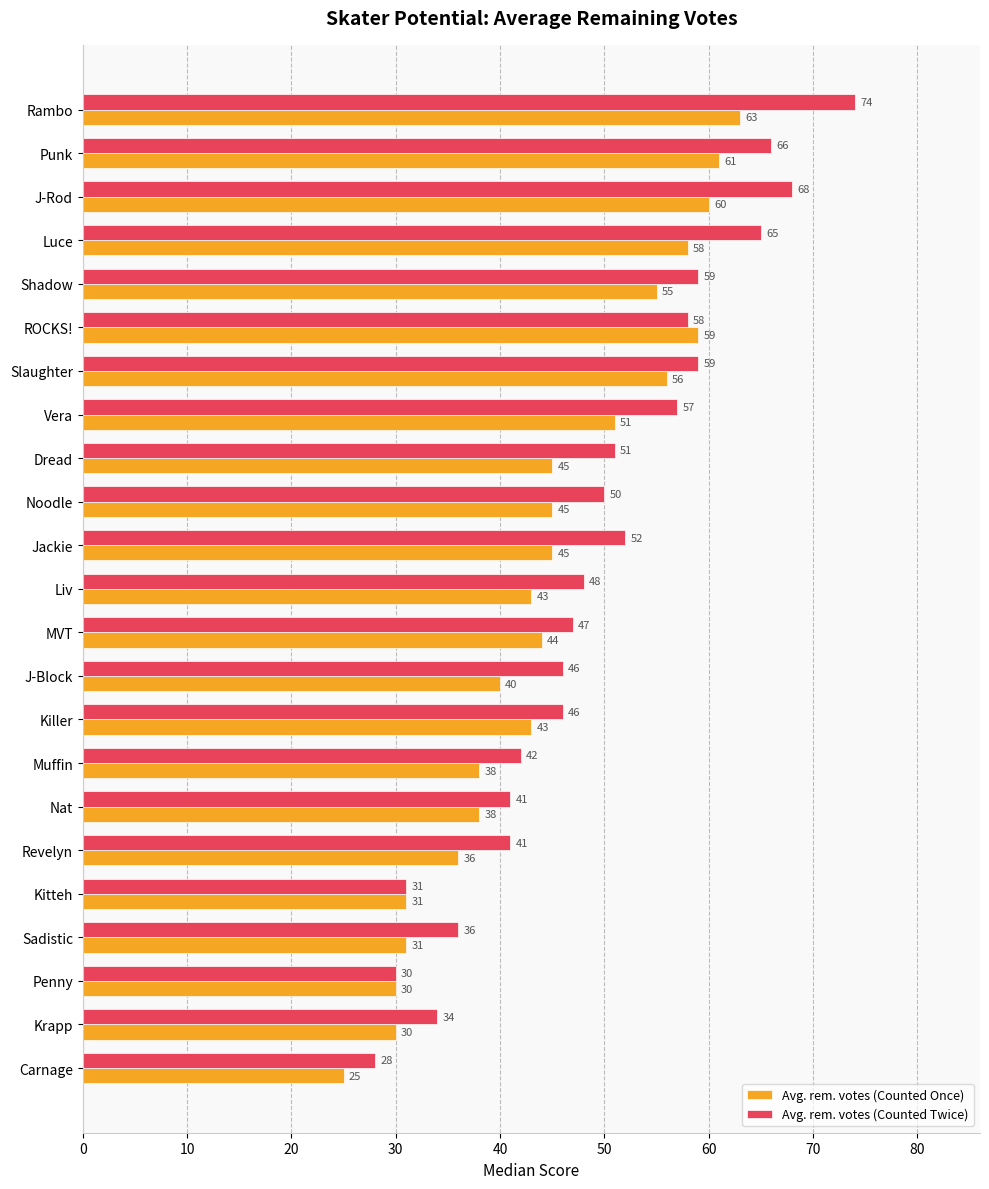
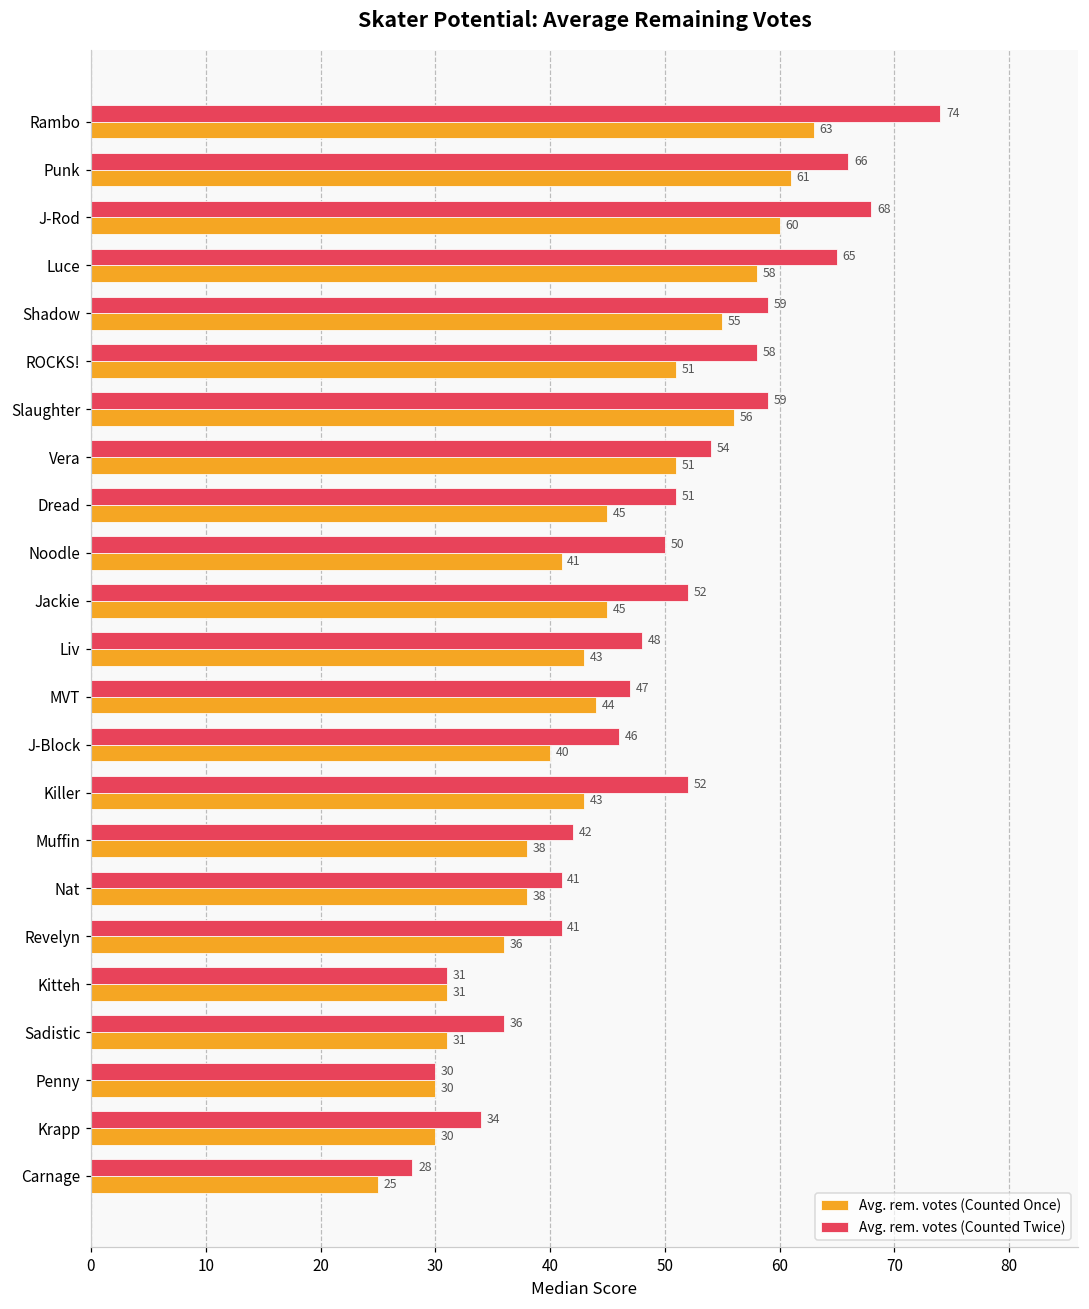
  {
    "Avg. rem. votes (Counted Once)": {
      "Rambo": 63,
      "Punk": 61,
      "J-Rod": 60,
      "Luce": 58,
      "Shadow": 55,
-     "ROCKS!": 59,
+     "ROCKS!": 51,
      "Slaughter": 56,
      "Vera": 51,
      "Dread": 45,
-     "Noodle": 45,
+     "Noodle": 41,
      "Jackie": 45,
      "Liv": 43,
      "MVT": 44,
      "J-Block": 40,
      "Killer": 43,
      "Muffin": 38,
      "Nat": 38,
      "Revelyn": 36,
      "Kitteh": 31,
      "Sadistic": 31,
      "Penny": 30,
      "Krapp": 30,
      "Carnage": 25
    },
    "Avg. rem. votes (Counted Twice)": {
      "Rambo": 74,
      "Punk": 66,
      "J-Rod": 68,
      "Luce": 65,
      "Shadow": 59,
      "ROCKS!": 58,
      "Slaughter": 59,
-     "Vera": 57,
+     "Vera": 54,
      "Dread": 51,
      "Noodle": 50,
      "Jackie": 52,
      "Liv": 48,
      "MVT": 47,
      "J-Block": 46,
-     "Killer": 46,
+     "Killer": 52,
      "Muffin": 42,
      "Nat": 41,
      "Revelyn": 41,
      "Kitteh": 31,
      "Sadistic": 36,
      "Penny": 30,
      "Krapp": 34,
      "Carnage": 28
    }
  }
